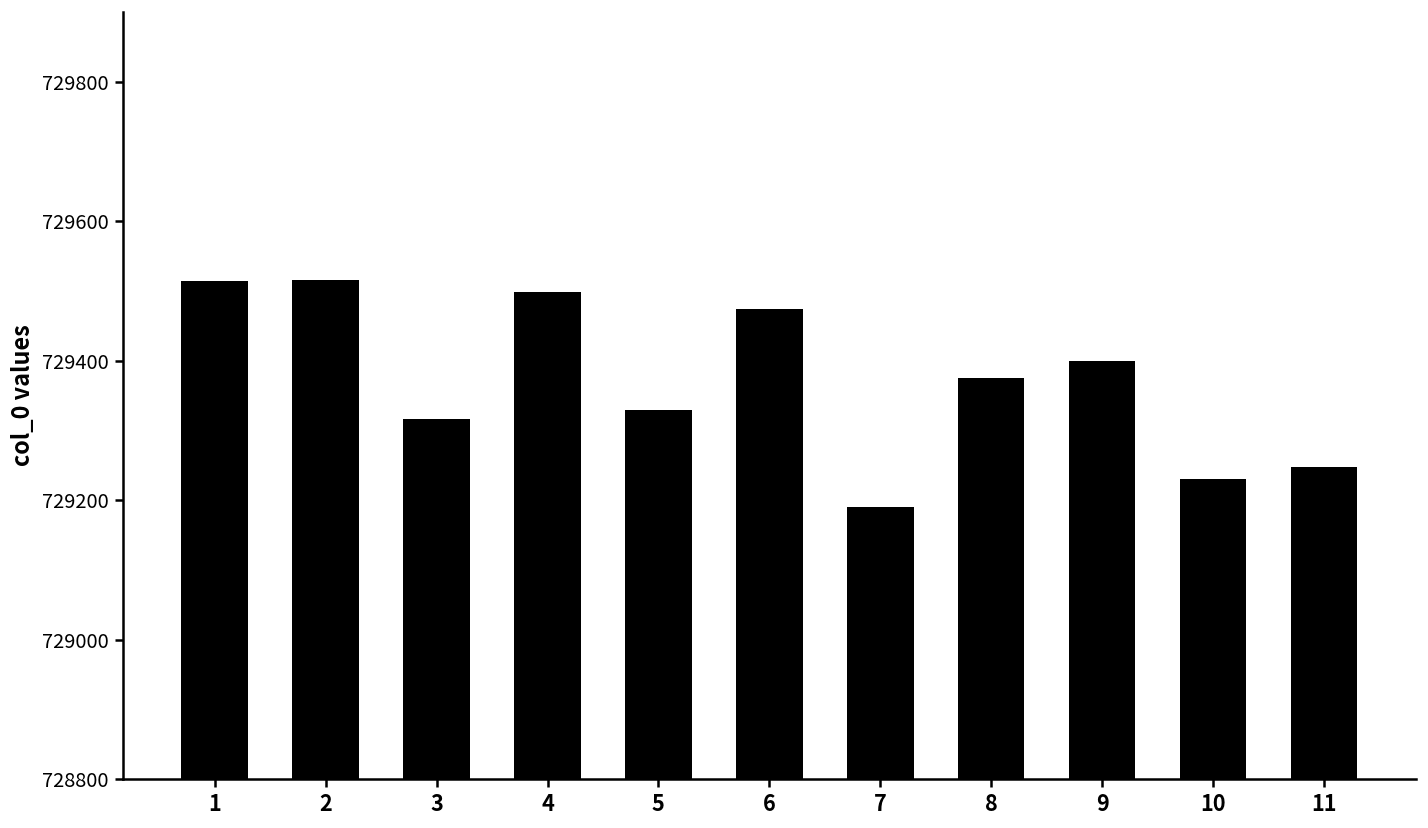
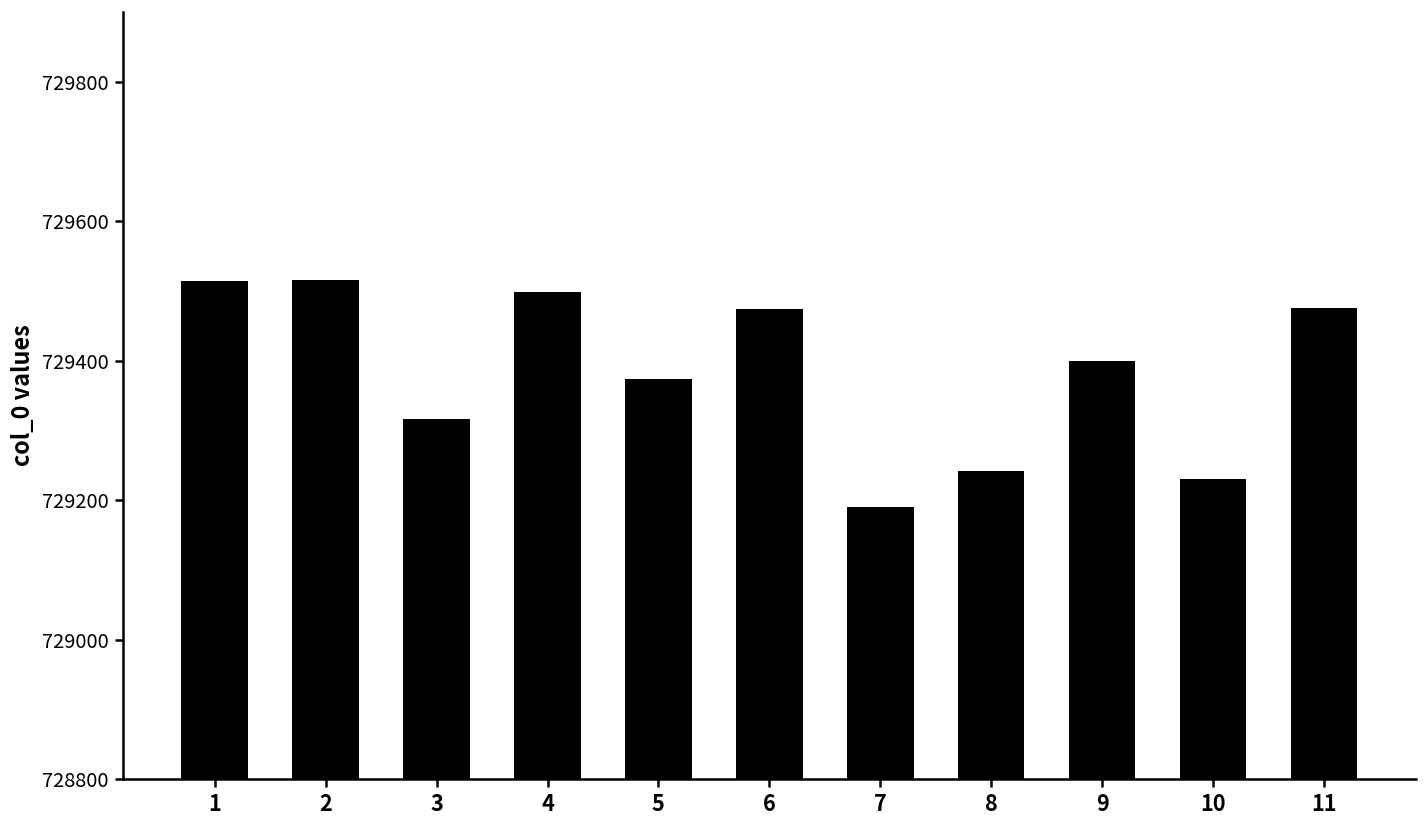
  {
    "1": 729510,
    "2": 729520,
    "3": 729320,
    "4": 729500,
-   "5": 729330,
+   "5": 729370,
    "6": 729470,
    "7": 729190,
-   "8": 729380,
+   "8": 729240,
    "9": 729400,
    "10": 729230,
-   "11": 729250
+   "11": 729480
  }
